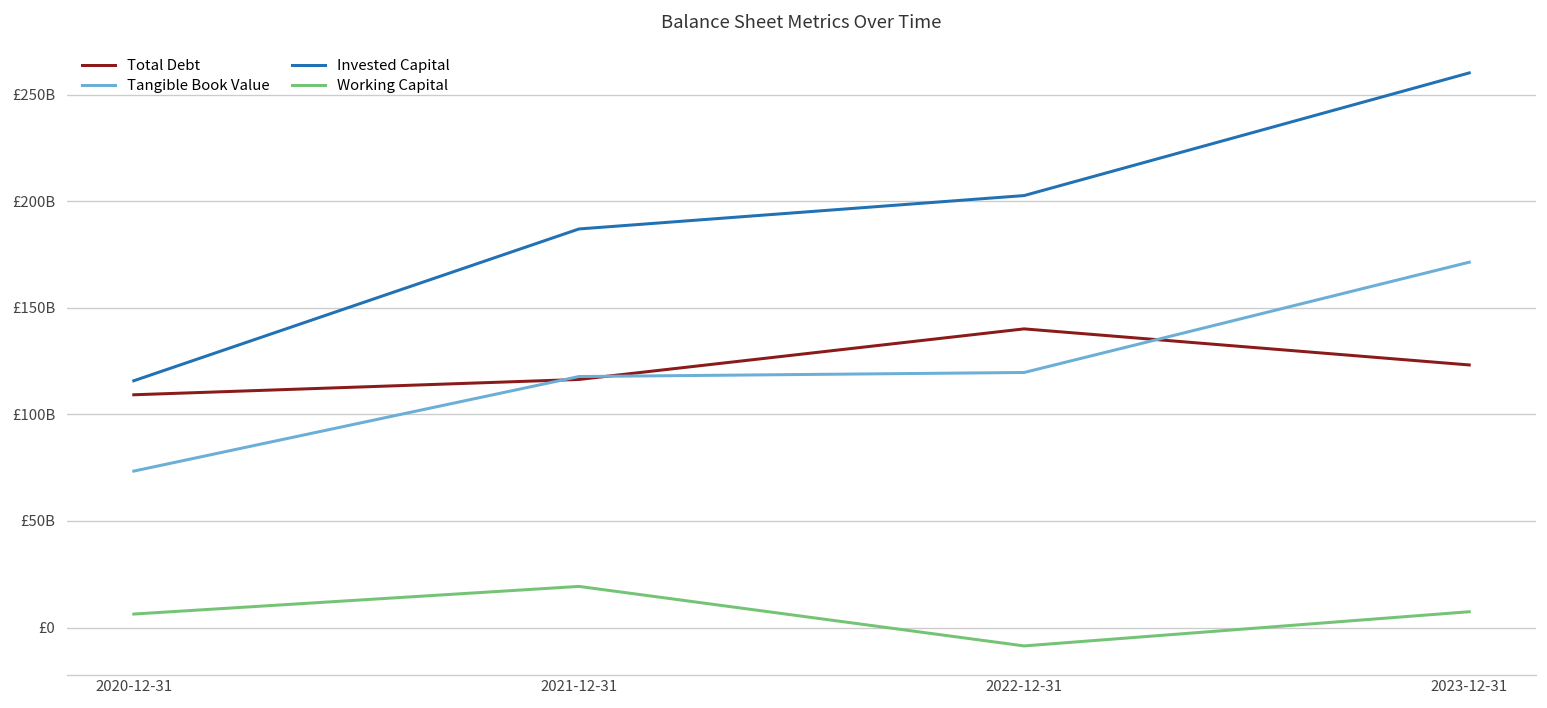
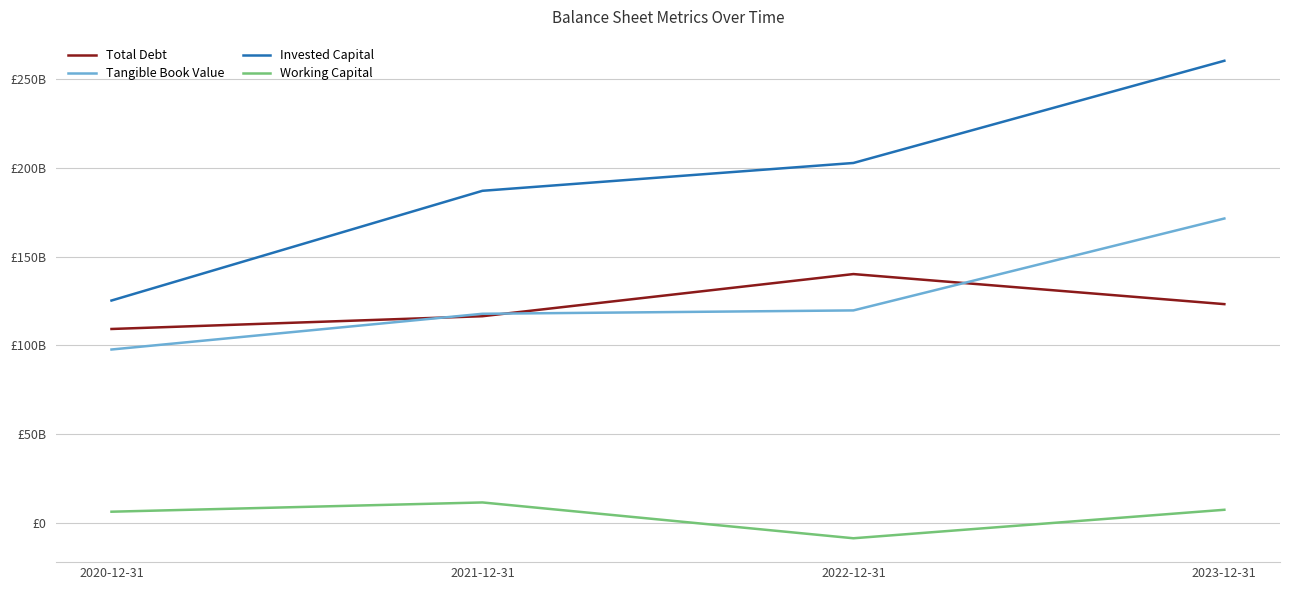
  {
    "Total Debt": {
      "2020-12-31": "£109000000000",
      "2022-12-31": "£140000000000",
      "2023-12-31": "£123000000000"
    },
    "Tangible Book Value": {
-     "2020-12-31": "£73000000000",
+     "2020-12-31": "£98000000000",
      "2022-12-31": "£120000000000",
      "2023-12-31": "£171000000000"
    },
    "Invested Capital": {
-     "2020-12-31": "£116000000000",
+     "2020-12-31": "£125000000000",
      "2021-12-31": "£187000000000",
      "2022-12-31": "£203000000000",
      "2023-12-31": "£260000000000"
    },
    "Working Capital": {
      "2020-12-31": "£6000000000",
-     "2021-12-31": "£19000000000",
+     "2021-12-31": "£12000000000",
      "2022-12-31": "£-9000000000",
      "2023-12-31": "£7000000000"
    }
  }
